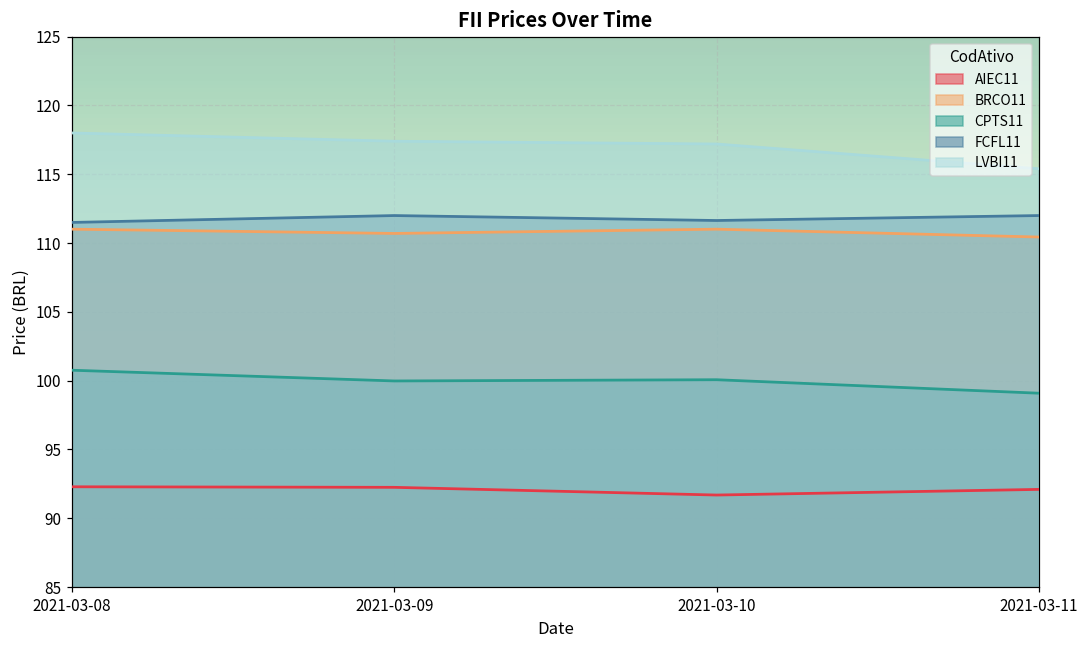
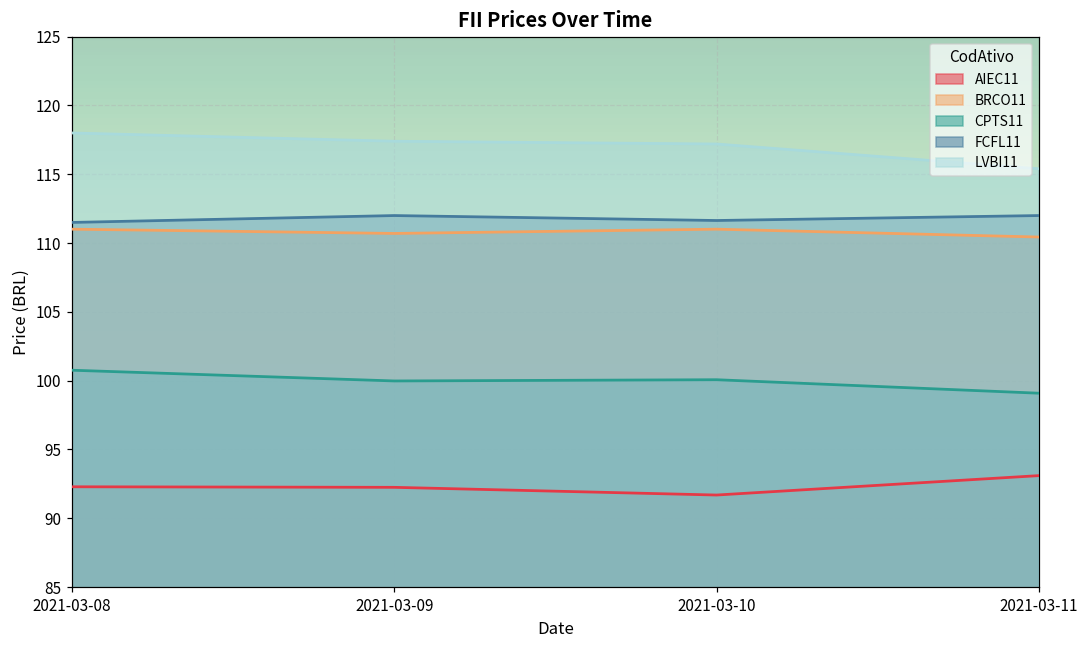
  {
    "AIEC11": {
      "2021-03-08": 92.3,
      "2021-03-09": 92.3,
      "2021-03-10": 91.7,
-     "2021-03-11": 92.1
+     "2021-03-11": 93.1
    },
    "BRCO11": {
      "2021-03-08": 111.0,
      "2021-03-09": 110.7,
      "2021-03-10": 111.0,
      "2021-03-11": 110.4
    },
    "LVBI11": {
      "2021-03-08": 118.0,
      "2021-03-09": 117.4,
      "2021-03-10": 117.2,
      "2021-03-11": 115.4
    }
  }
